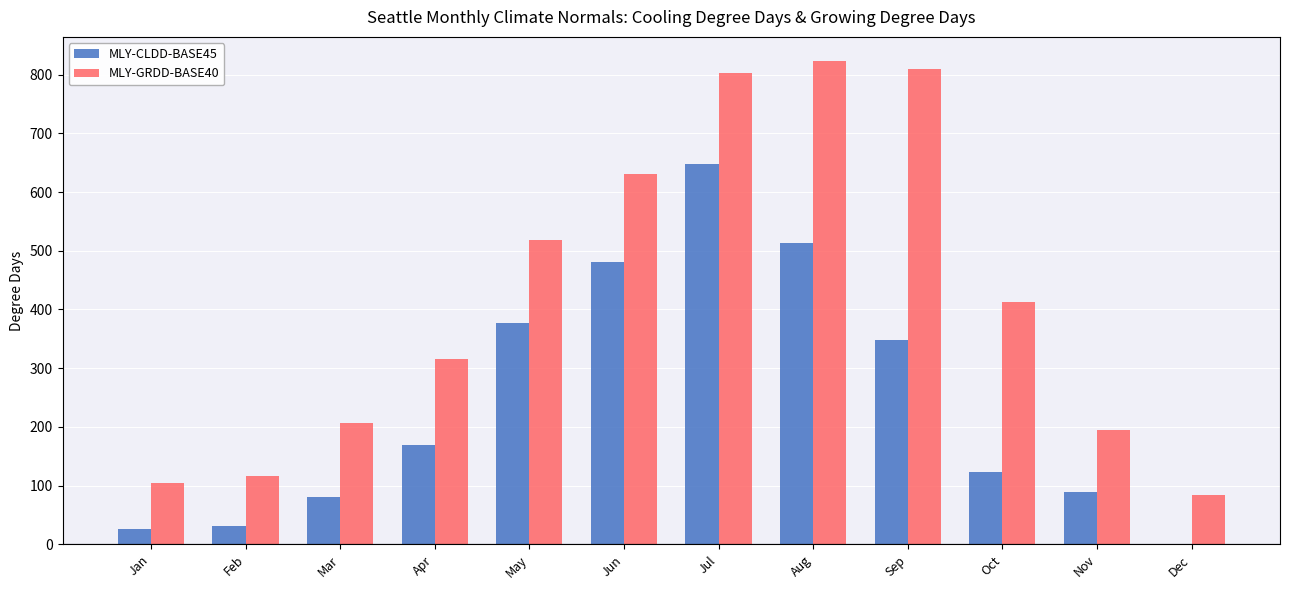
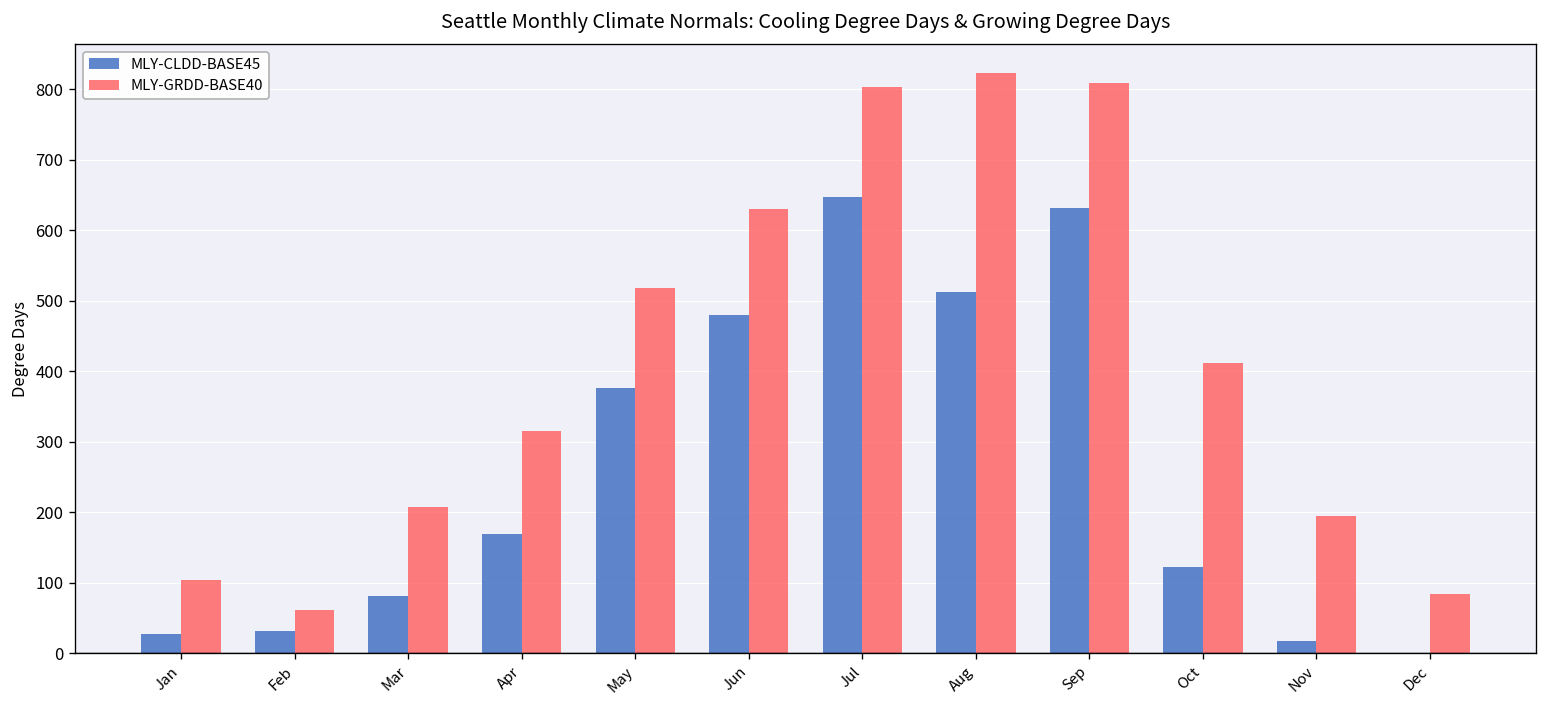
  {
    "MLY-CLDD-BASE45": {
      "Jan": 30,
      "Feb": 30,
      "Mar": 80,
      "Apr": 170,
      "May": 380,
      "Jun": 480,
      "Jul": 650,
      "Aug": 510,
-     "Sep": 350,
+     "Sep": 630,
      "Oct": 120,
-     "Nov": 90
+     "Nov": 20
    },
    "MLY-GRDD-BASE40": {
      "Jan": 100,
-     "Feb": 120,
+     "Feb": 60,
      "Mar": 210,
      "Apr": 320,
      "May": 520,
      "Jun": 630,
      "Jul": 800,
      "Aug": 820,
      "Sep": 810,
      "Oct": 410,
      "Nov": 200,
      "Dec": 80
    }
  }
